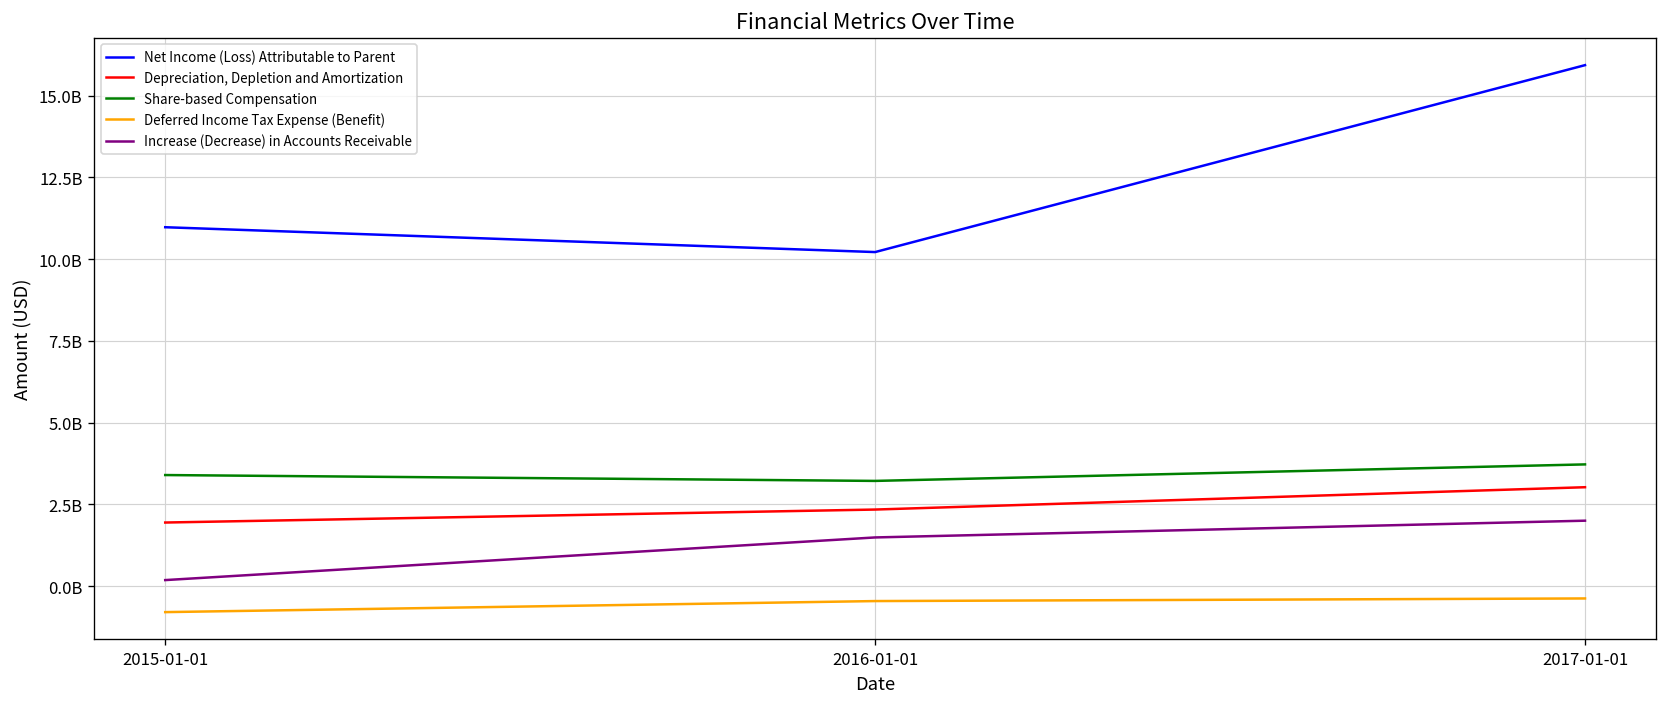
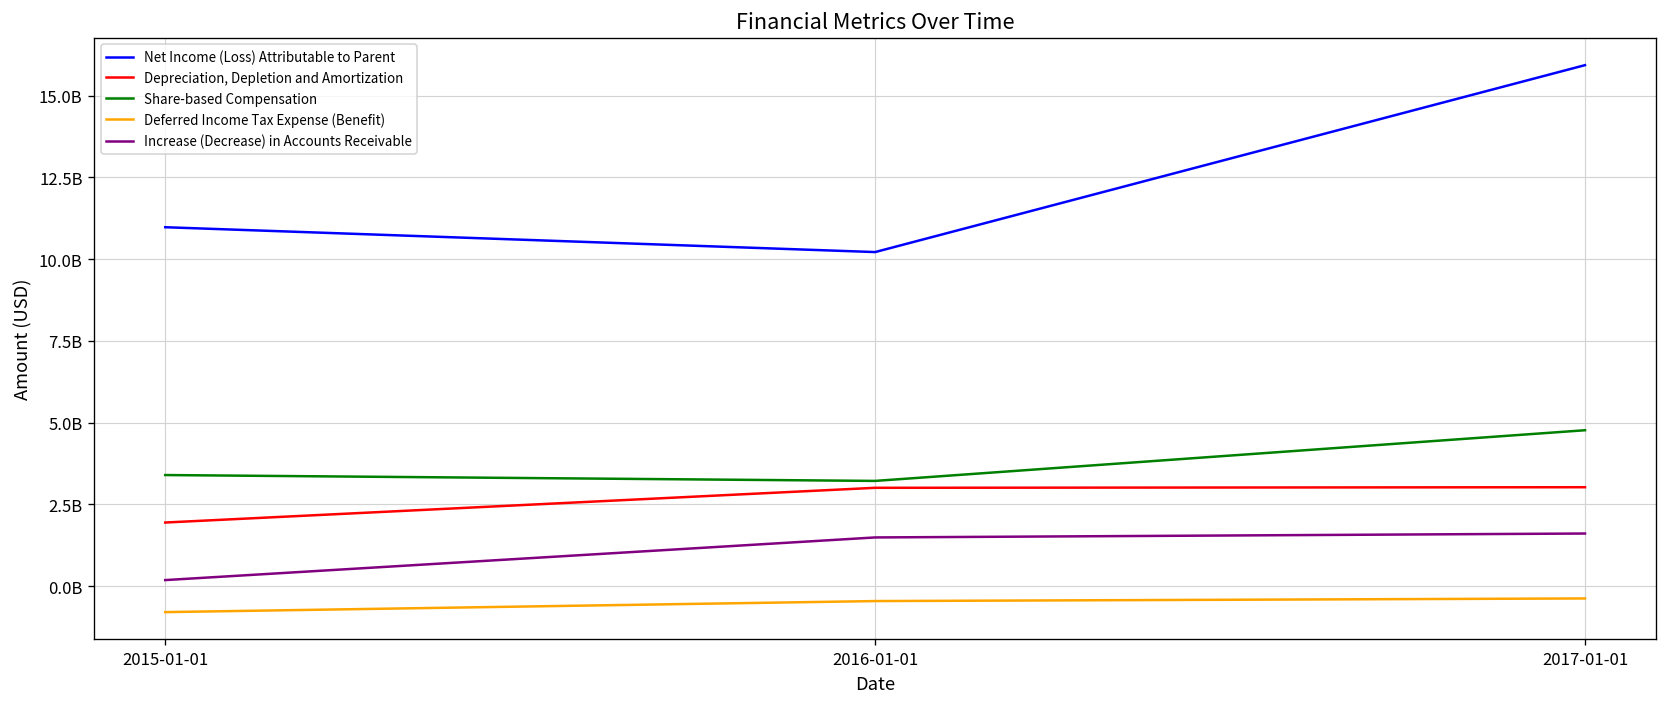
  {
    "Net Income (Loss) Attributable to Parent": {
      "2015-01-01": 11000000000,
      "2016-01-01": 10200000000,
      "2017-01-01": 15900000000
    },
    "Depreciation, Depletion and Amortization": {
      "2015-01-01": 1900000000,
-     "2016-01-01": 2300000000,
+     "2016-01-01": 3000000000,
      "2017-01-01": 3000000000
    },
    "Share-based Compensation": {
      "2015-01-01": 3400000000,
      "2016-01-01": 3200000000,
-     "2017-01-01": 3700000000
+     "2017-01-01": 4800000000
    },
    "Deferred Income Tax Expense (Benefit)": {
      "2015-01-01": -800000000,
      "2016-01-01": -500000000,
      "2017-01-01": -400000000
    },
    "Increase (Decrease) in Accounts Receivable": {
      "2015-01-01": 200000000,
      "2016-01-01": 1500000000,
-     "2017-01-01": 2000000000
+     "2017-01-01": 1600000000
    }
  }
